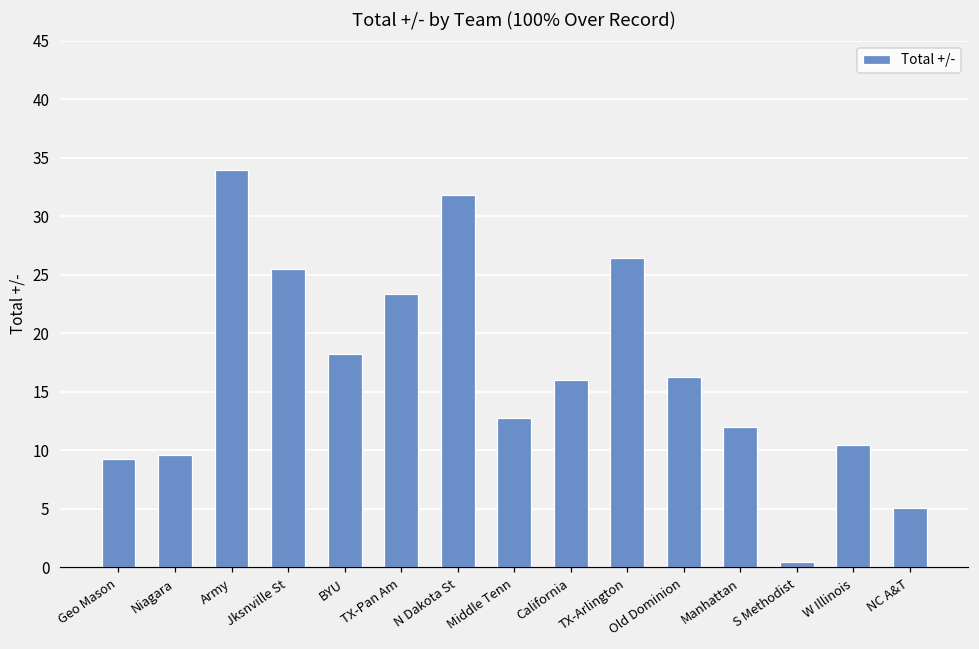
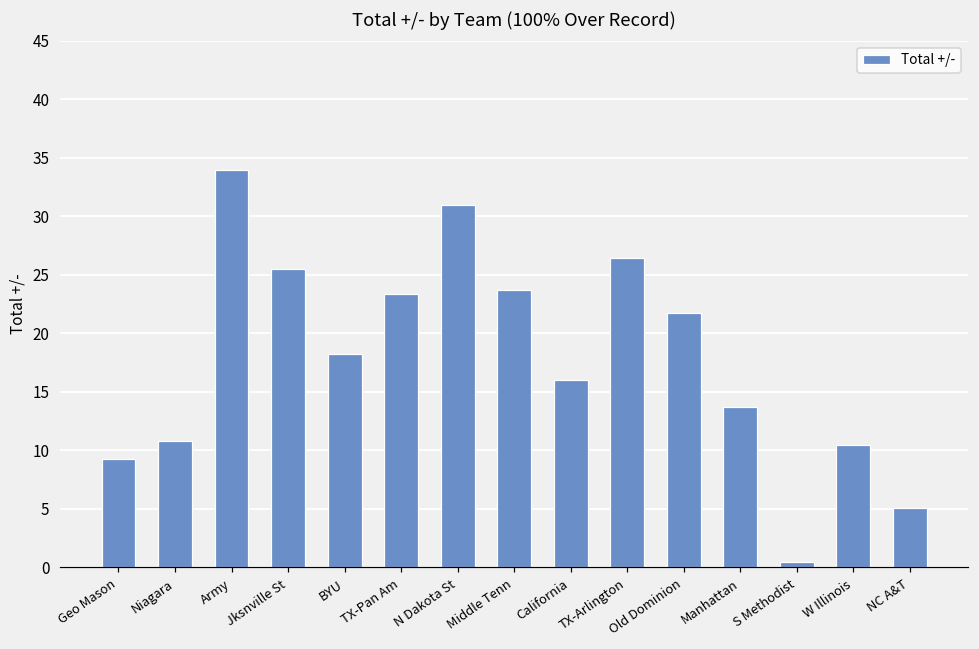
  {
    "Geo Mason": 9.3,
-   "Niagara": 9.6,
+   "Niagara": 10.8,
    "Army": 34.0,
    "Jksnville St": 25.5,
    "BYU": 18.2,
    "TX-Pan Am": 23.4,
-   "N Dakota St": 31.8,
-   "Middle Tenn": 12.8,
+   "N Dakota St": 31.0,
+   "Middle Tenn": 23.7,
    "California": 16.0,
    "TX-Arlington": 26.4,
-   "Old Dominion": 16.3,
-   "Manhattan": 12.0,
+   "Old Dominion": 21.7,
+   "Manhattan": 13.7,
    "S Methodist": 0.5,
    "W Illinois": 10.5,
    "NC A&T": 5.1
  }
